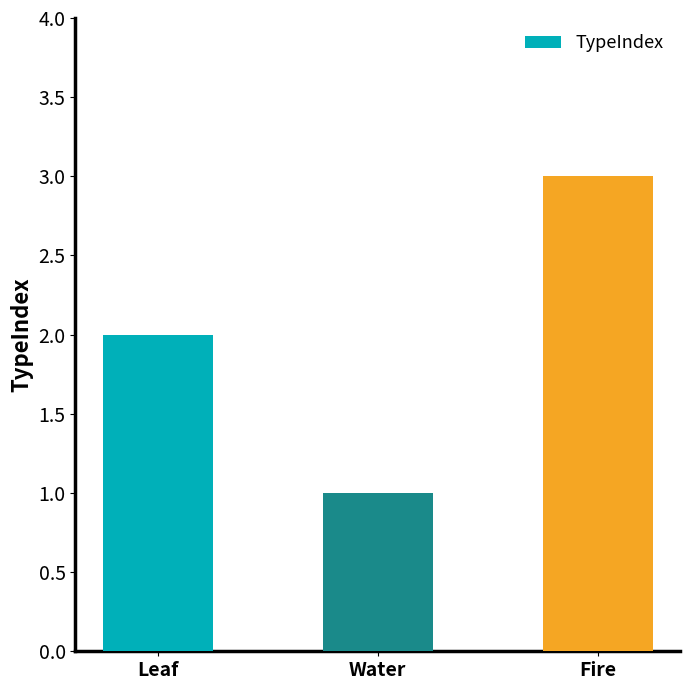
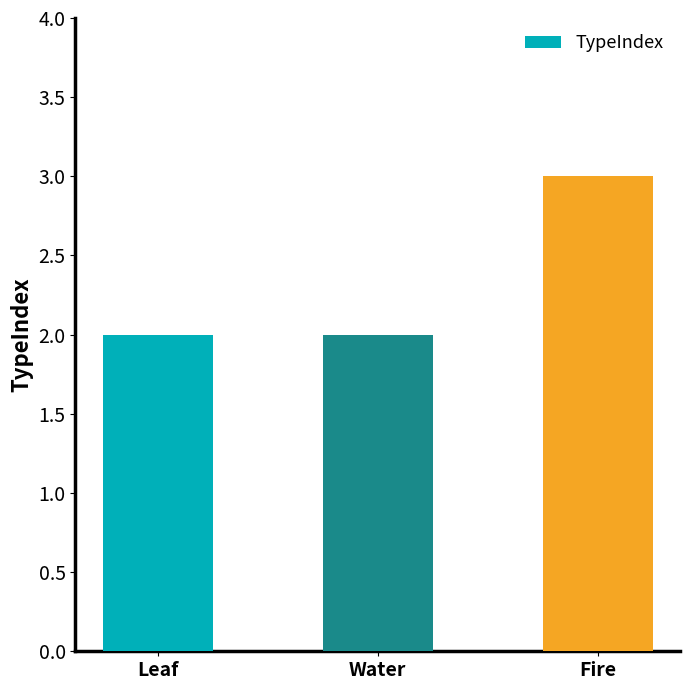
  {
    "Leaf": 2,
-   "Water": 1,
+   "Water": 2,
    "Fire": 3
  }
